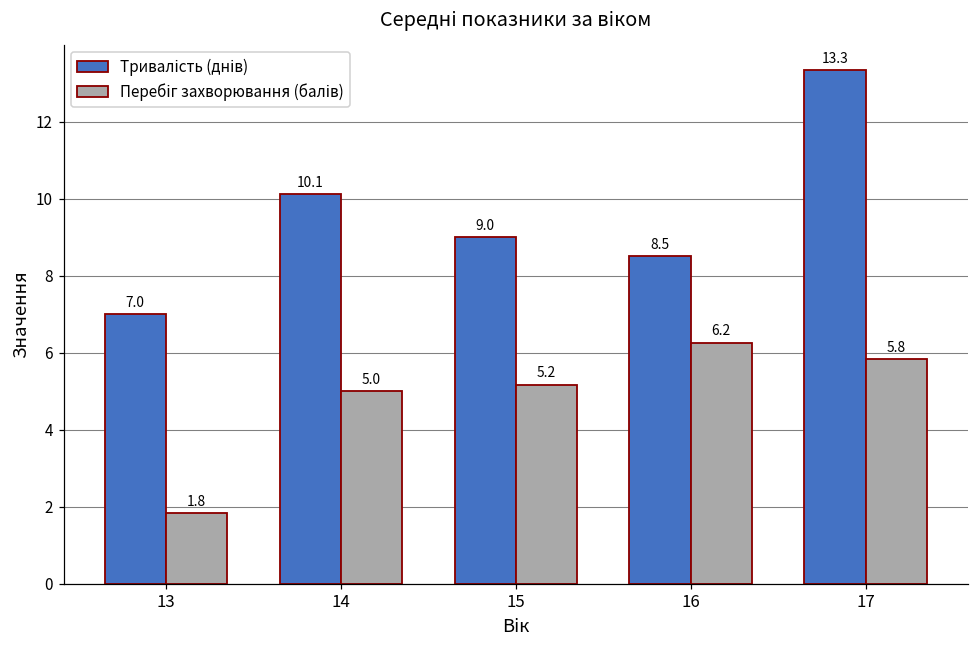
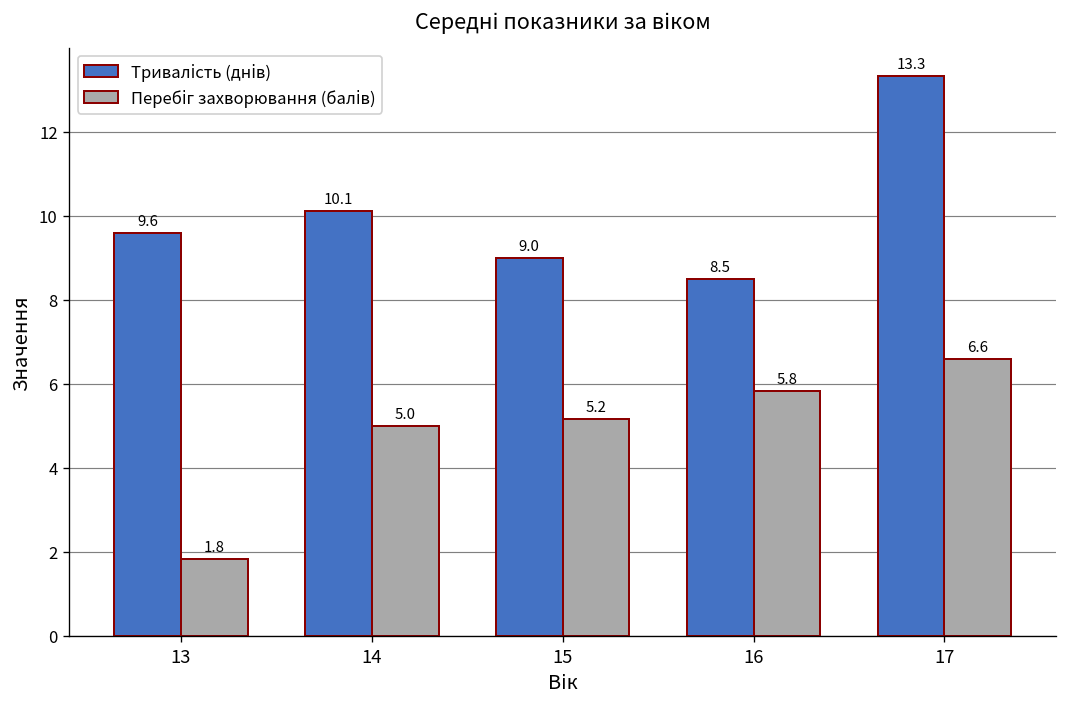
  {
    "Тривалість (днів)": {
-     "13": 7.0,
+     "13": 9.6,
      "14": 10.1,
      "15": 9.0,
      "16": 8.5,
      "17": 13.3
    },
    "Перебіг захворювання (балів)": {
      "13": 1.8,
      "14": 5.0,
      "15": 5.2,
-     "16": 6.2,
-     "17": 5.8
+     "16": 5.8,
+     "17": 6.6
    }
  }
